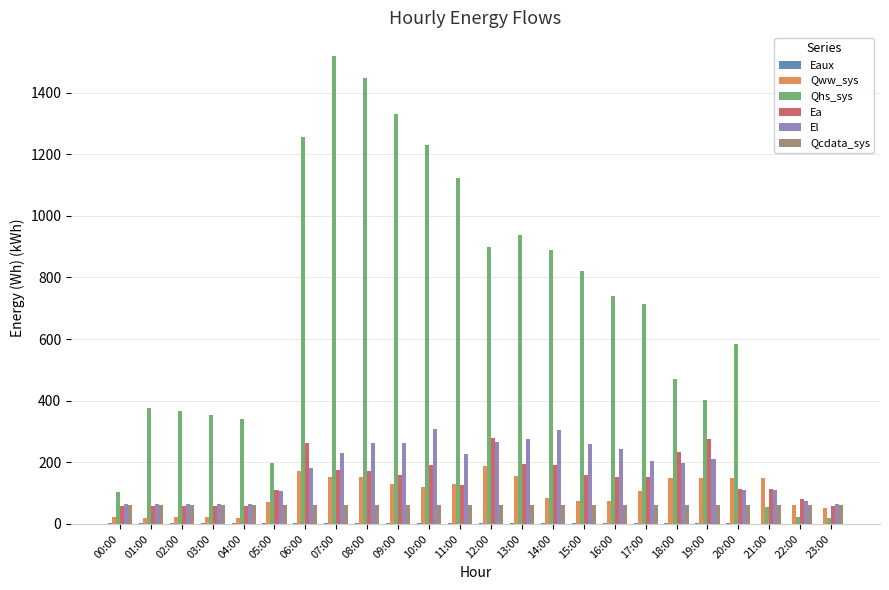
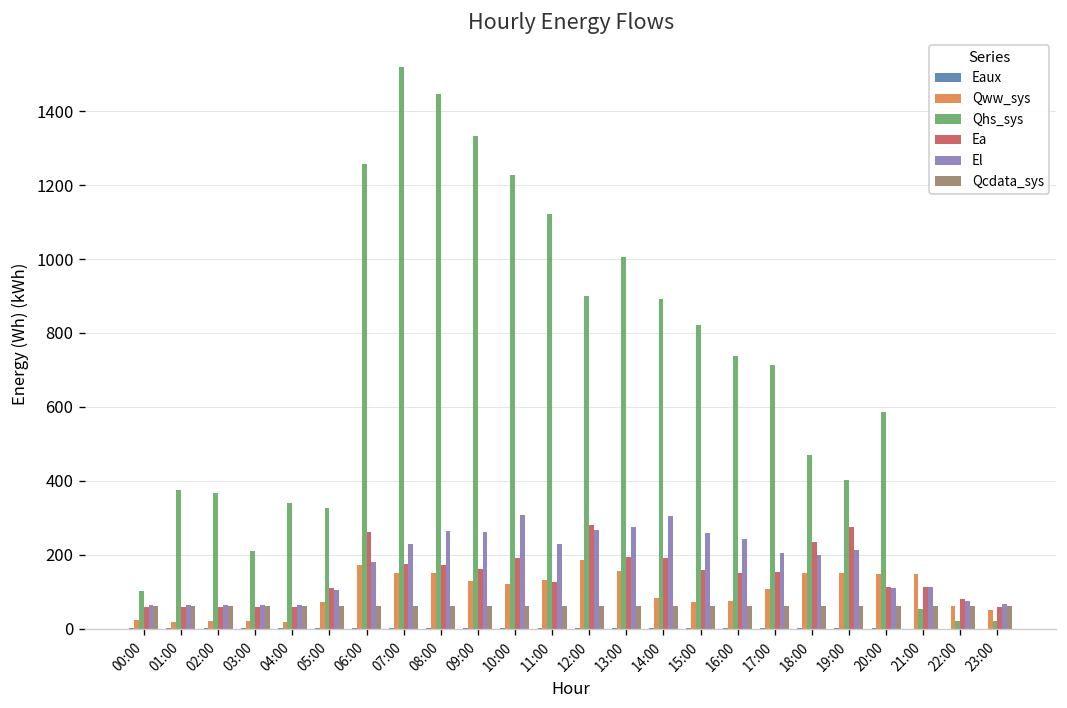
  {
    "Qhs_sys": {
      "00:00": 100,
      "01:00": 380,
      "02:00": 370,
-     "03:00": 350,
+     "03:00": 210,
      "04:00": 340,
-     "05:00": 200,
+     "05:00": 330,
      "06:00": 1260,
      "07:00": 1520,
      "08:00": 1450,
      "09:00": 1330,
      "10:00": 1230,
      "11:00": 1120,
      "12:00": 900,
-     "13:00": 940,
+     "13:00": 1010,
      "14:00": 890,
      "15:00": 820,
      "16:00": 740,
      "17:00": 710,
      "18:00": 470,
      "19:00": 400,
      "20:00": 590,
      "21:00": 50,
      "22:00": 20,
      "23:00": 20
    },
    "Qcdata_sys": {
      "00:00": 60,
      "01:00": 60,
      "02:00": 60,
      "03:00": 60,
      "04:00": 60,
      "05:00": 60,
      "06:00": 60,
      "07:00": 60,
      "08:00": 60,
      "09:00": 60,
      "10:00": 60,
      "11:00": 60,
      "12:00": 60,
      "13:00": 60,
      "14:00": 60,
      "15:00": 60,
      "16:00": 60,
      "17:00": 60,
      "18:00": 60,
      "19:00": 60,
      "20:00": 60,
      "21:00": 60,
      "22:00": 60,
      "23:00": 60
    }
  }
